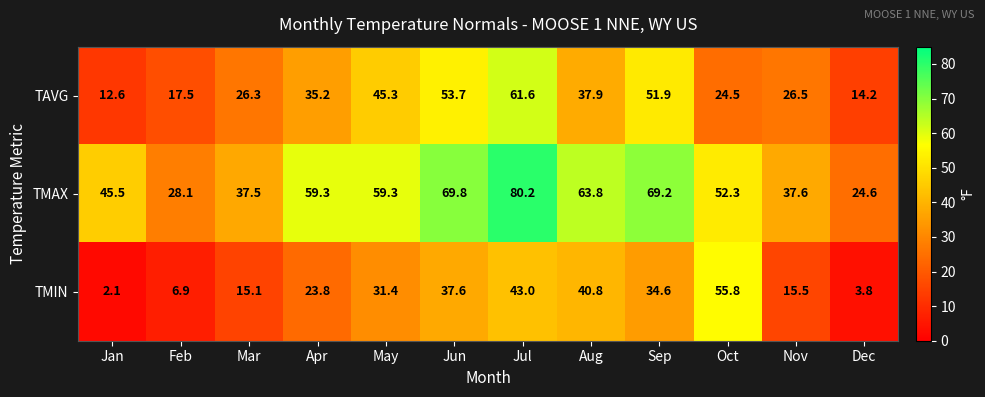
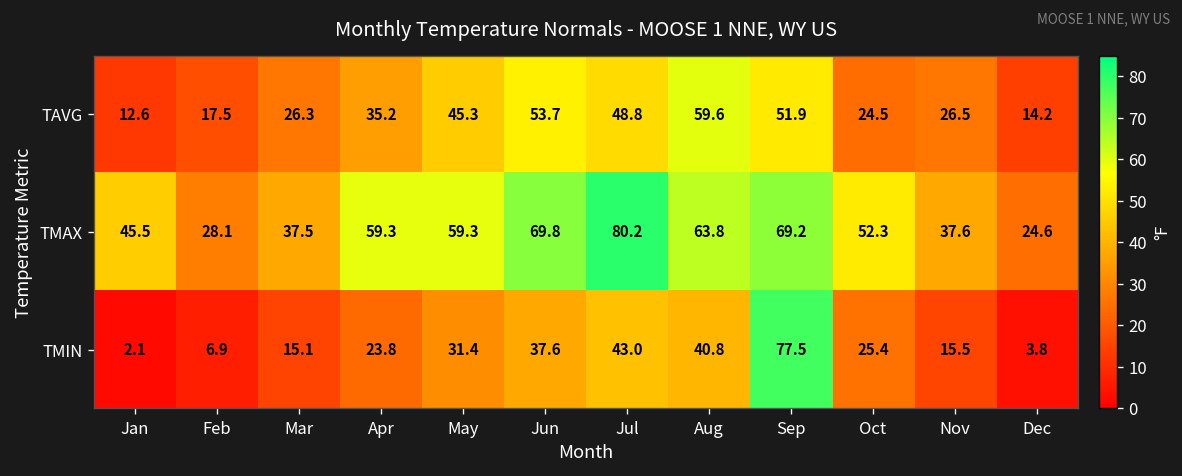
  {
    "TAVG": {
      "Jan": 12.6,
      "Feb": 17.5,
      "Mar": 26.3,
      "Apr": 35.2,
      "May": 45.3,
      "Jun": 53.7,
-     "Jul": 61.6,
-     "Aug": 37.9,
+     "Jul": 48.8,
+     "Aug": 59.6,
      "Sep": 51.9,
      "Oct": 24.5,
      "Nov": 26.5,
      "Dec": 14.2
    },
    "TMAX": {
      "Jan": 45.5,
      "Feb": 28.1,
      "Mar": 37.5,
      "Apr": 59.3,
      "May": 59.3,
      "Jun": 69.8,
      "Jul": 80.2,
      "Aug": 63.8,
      "Sep": 69.2,
      "Oct": 52.3,
      "Nov": 37.6,
      "Dec": 24.6
    },
    "TMIN": {
      "Jan": 2.1,
      "Feb": 6.9,
      "Mar": 15.1,
      "Apr": 23.8,
      "May": 31.4,
      "Jun": 37.6,
      "Jul": 43.0,
      "Aug": 40.8,
-     "Sep": 34.6,
-     "Oct": 55.8,
+     "Sep": 77.5,
+     "Oct": 25.4,
      "Nov": 15.5,
      "Dec": 3.8
    }
  }
